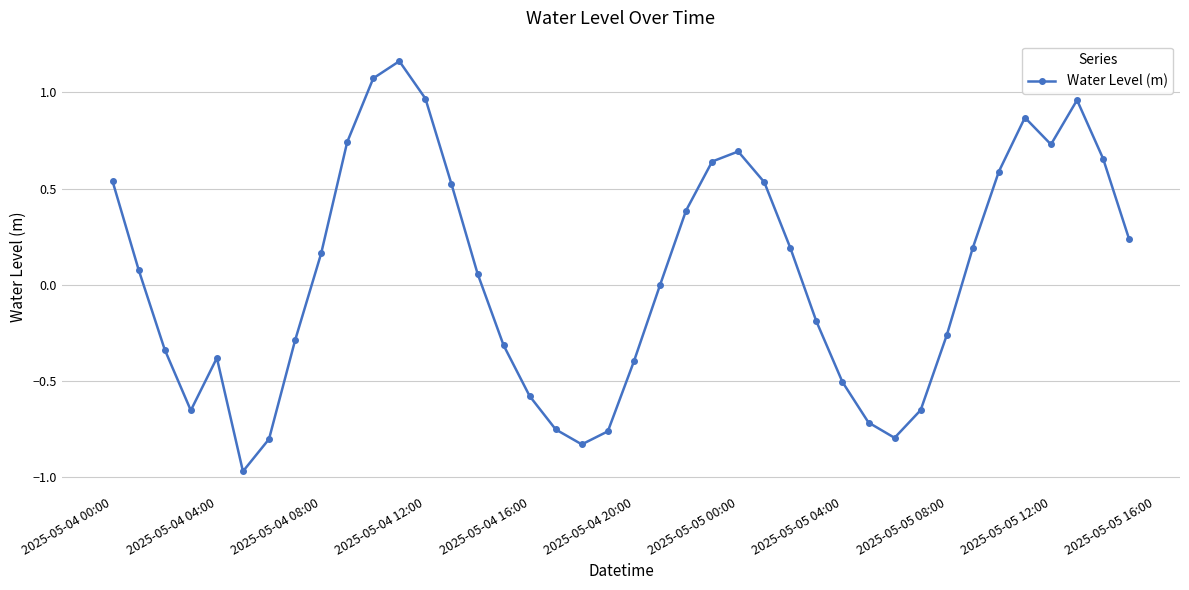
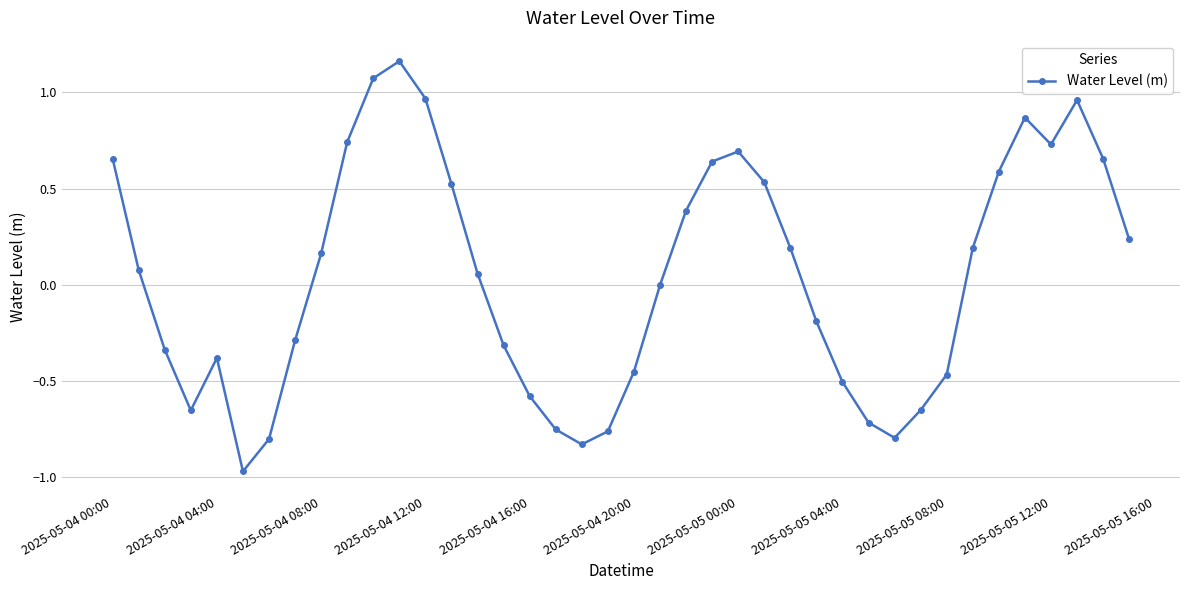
  {
-   "2025-05-04 00:00": 0.54,
+   "2025-05-04 00:00": 0.66,
    "2025-05-04 04:00": -0.38,
    "2025-05-04 08:00": 0.16,
    "2025-05-04 12:00": 0.97,
    "2025-05-04 16:00": -0.58,
-   "2025-05-04 20:00": -0.40,
+   "2025-05-04 20:00": -0.45,
    "2025-05-05 00:00": 0.69,
    "2025-05-05 04:00": -0.50,
-   "2025-05-05 08:00": -0.26,
+   "2025-05-05 08:00": -0.47,
    "2025-05-05 12:00": 0.73
  }
